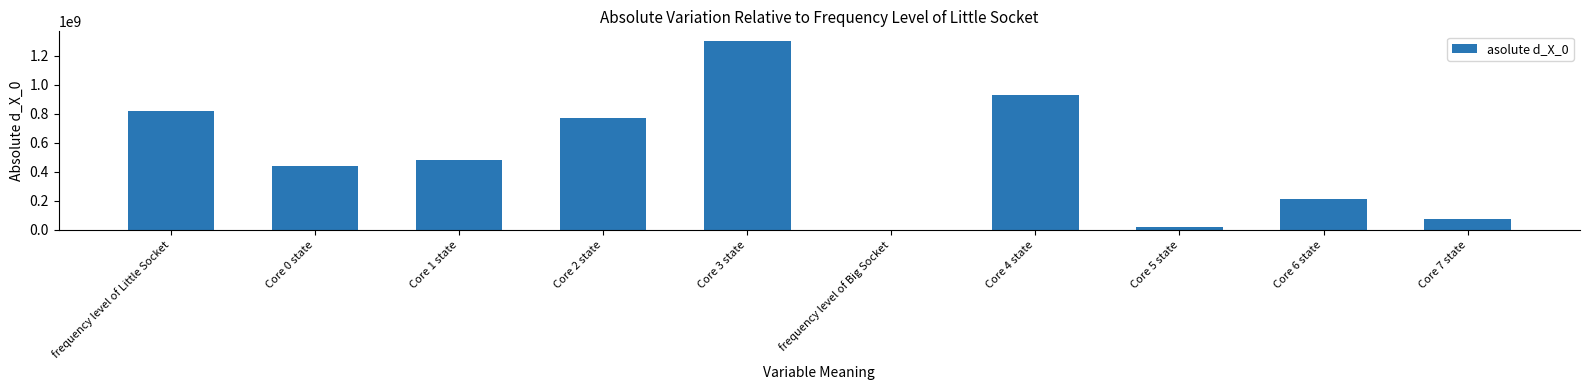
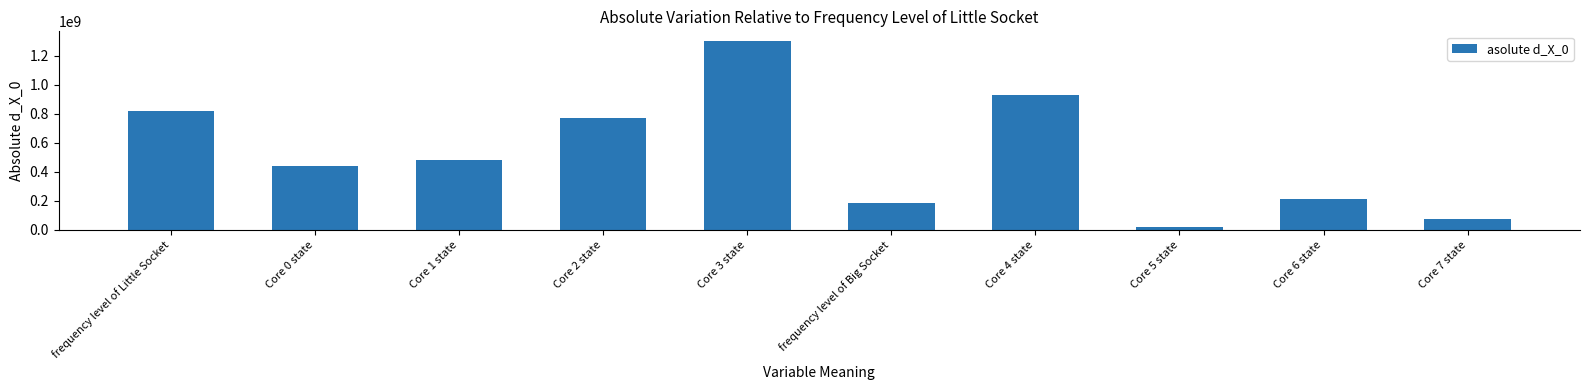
  {
    "frequency level of Little Socket": 820000000,
    "Core 0 state": 440000000,
    "Core 1 state": 480000000,
    "Core 2 state": 770000000,
    "Core 3 state": 1300000000,
-   "frequency level of Big Socket": 0,
+   "frequency level of Big Socket": 190000000,
    "Core 4 state": 930000000,
    "Core 5 state": 20000000,
    "Core 6 state": 210000000,
    "Core 7 state": 70000000
  }
